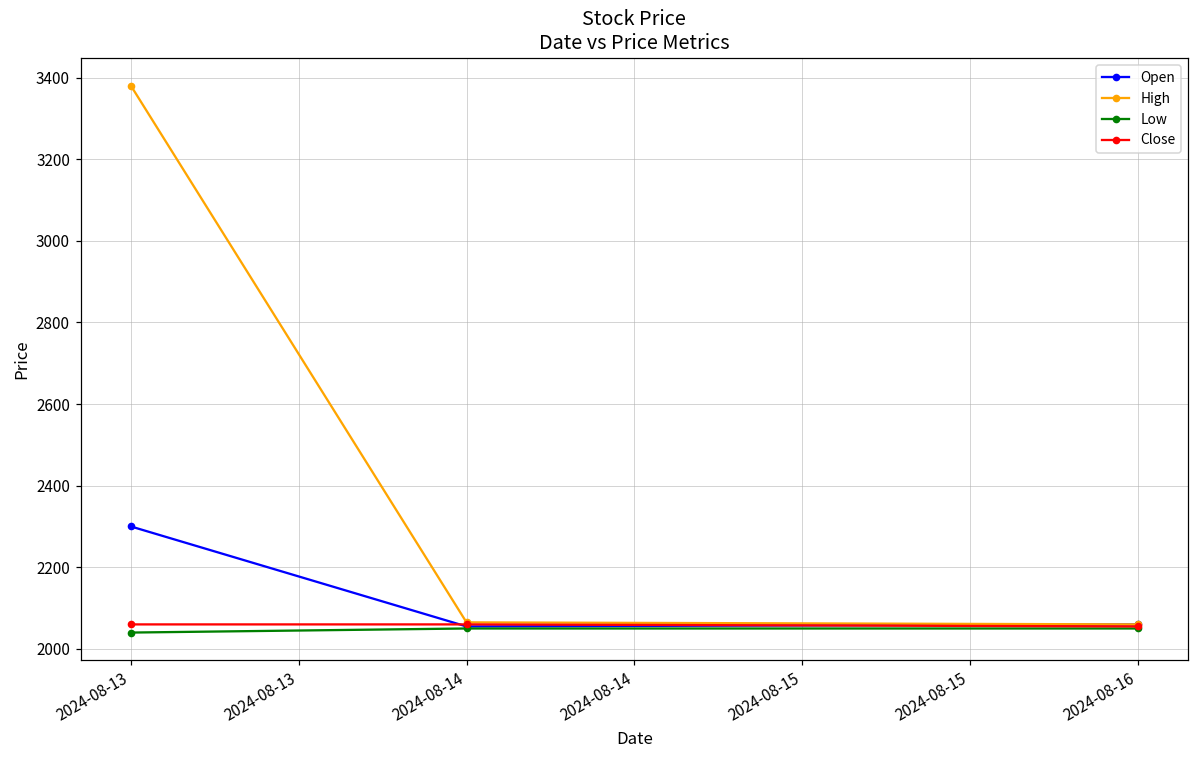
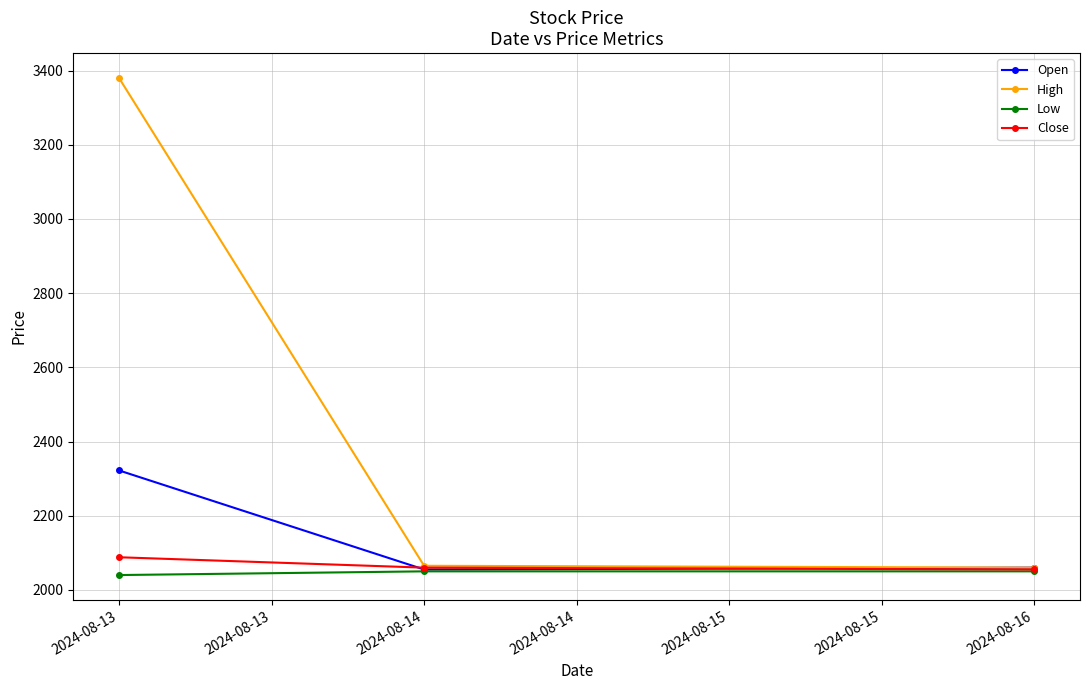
  {
    "Open": {
-     "2024-08-13": 2300
+     "2024-08-13": 2320
    },
    "High": {
      "2024-08-13": 3380
    },
    "Low": {
      "2024-08-13": 2040
    },
    "Close": {
-     "2024-08-13": 2060
+     "2024-08-13": 2090
    }
  }
